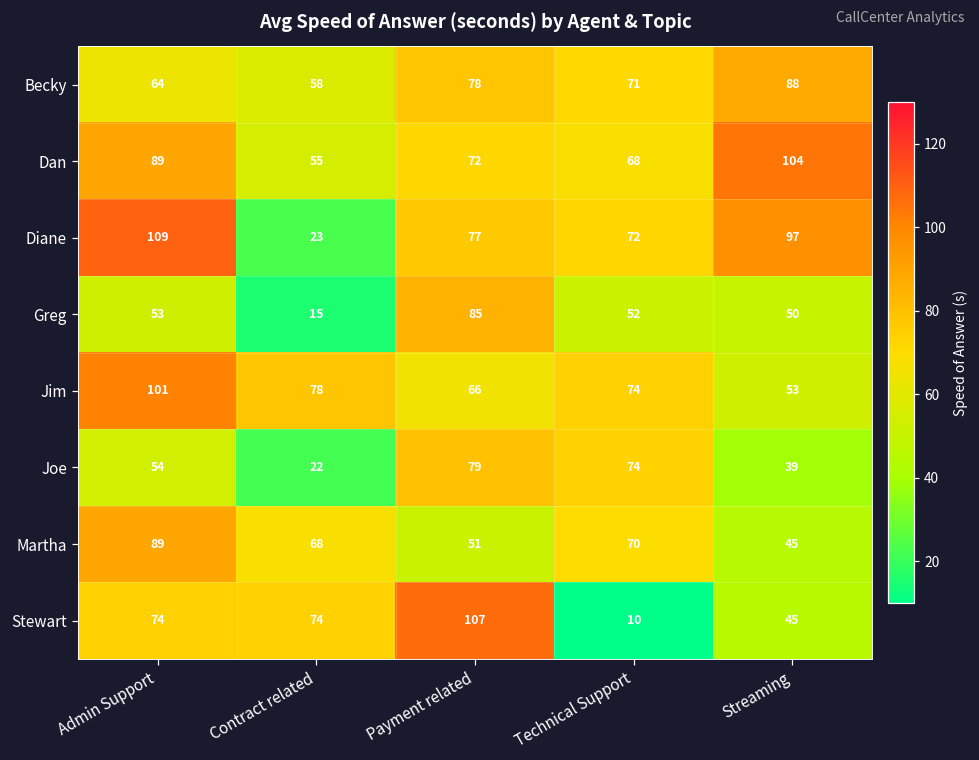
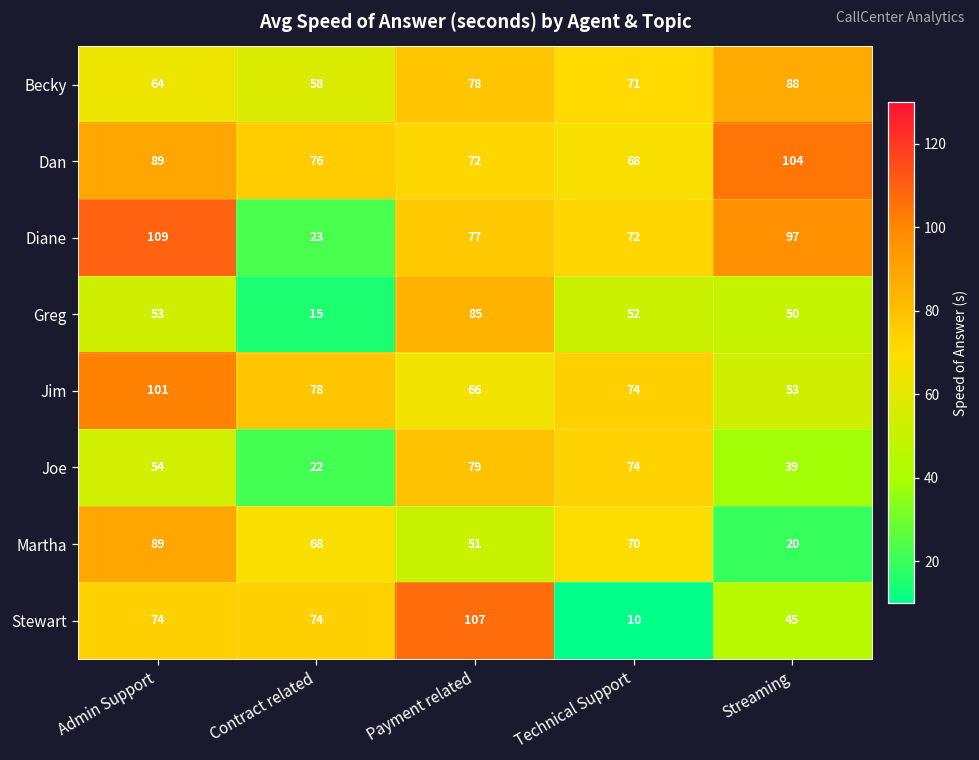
  {
    "Becky": {
      "Admin Support": 64,
      "Contract related": 58,
      "Payment related": 78,
      "Technical Support": 71,
      "Streaming": 88
    },
    "Dan": {
      "Admin Support": 89,
-     "Contract related": 55,
+     "Contract related": 76,
      "Payment related": 72,
      "Technical Support": 68,
      "Streaming": 104
    },
    "Diane": {
      "Admin Support": 109,
      "Contract related": 23,
      "Payment related": 77,
      "Technical Support": 72,
      "Streaming": 97
    },
    "Greg": {
      "Admin Support": 53,
      "Contract related": 15,
      "Payment related": 85,
      "Technical Support": 52,
      "Streaming": 50
    },
    "Jim": {
      "Admin Support": 101,
      "Contract related": 78,
      "Payment related": 66,
      "Technical Support": 74,
      "Streaming": 53
    },
    "Joe": {
      "Admin Support": 54,
      "Contract related": 22,
      "Payment related": 79,
      "Technical Support": 74,
      "Streaming": 39
    },
    "Martha": {
      "Admin Support": 89,
      "Contract related": 68,
      "Payment related": 51,
      "Technical Support": 70,
-     "Streaming": 45
+     "Streaming": 20
    },
    "Stewart": {
      "Admin Support": 74,
      "Contract related": 74,
      "Payment related": 107,
      "Technical Support": 10,
      "Streaming": 45
    }
  }
